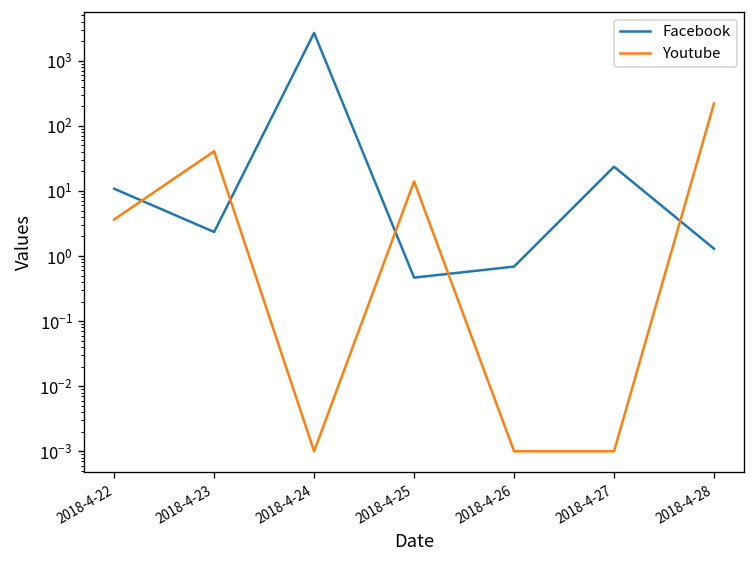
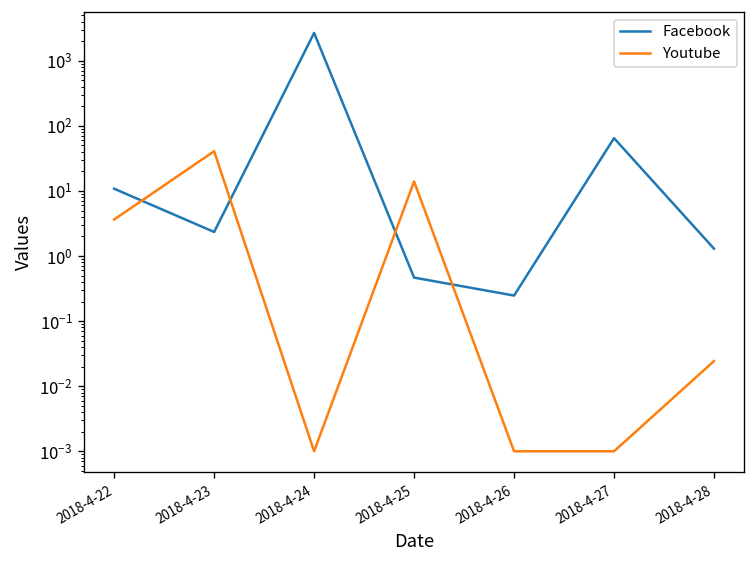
  {
    "Facebook": {
      "2018-4-22": 11,
      "2018-4-23": 2.3,
      "2018-4-24": 3000,
      "2018-4-25": 0.5,
-     "2018-4-26": 0.7,
-     "2018-4-27": 20,
+     "2018-4-26": 0.2,
+     "2018-4-27": 60,
      "2018-4-28": 1.3
    },
    "Youtube": {
      "2018-4-22": 4,
      "2018-4-23": 40,
      "2018-4-24": 0.0010,
      "2018-4-25": 14,
      "2018-4-26": 0.0010,
      "2018-4-27": 0.0010,
-     "2018-4-28": 220
+     "2018-4-28": 0.02
    }
  }
